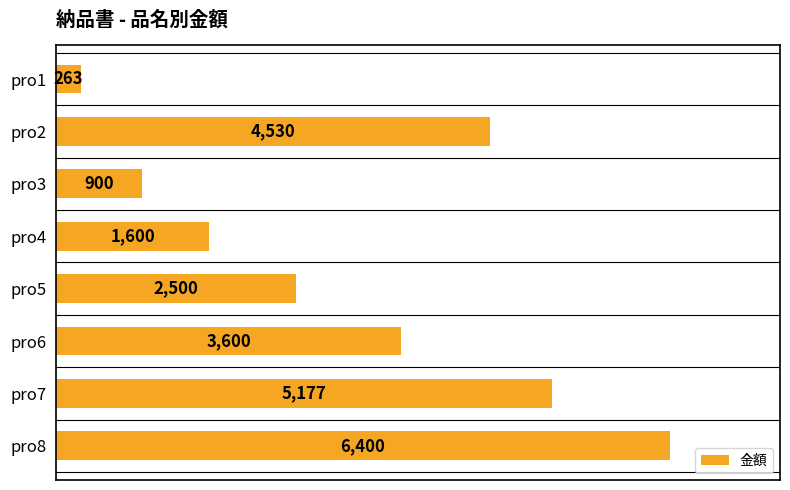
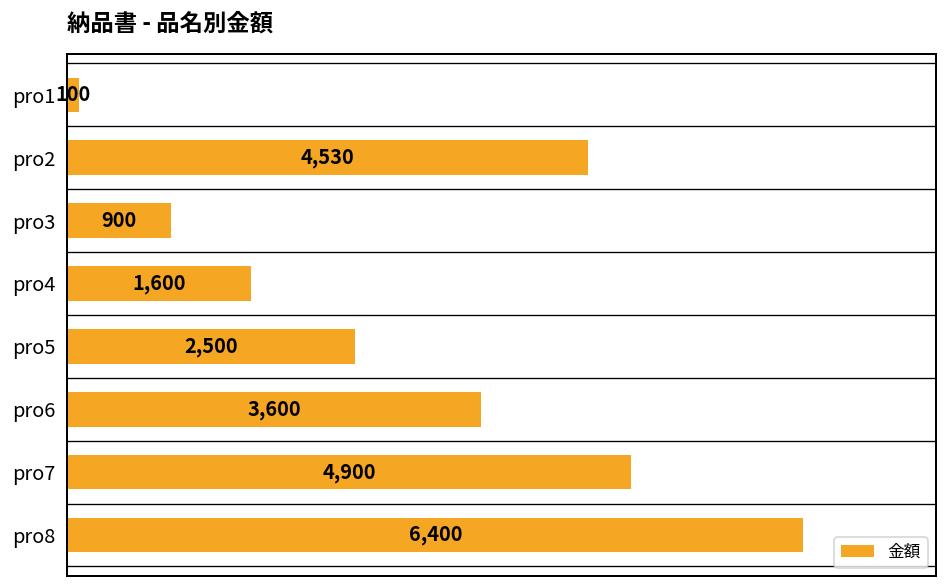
  {
-   "pro1": "263",
+   "pro1": "100",
    "pro2": "4,530",
    "pro3": "900",
    "pro4": "1,600",
    "pro5": "2,500",
    "pro6": "3,600",
-   "pro7": "5,177",
+   "pro7": "4,900",
    "pro8": "6,400"
  }
